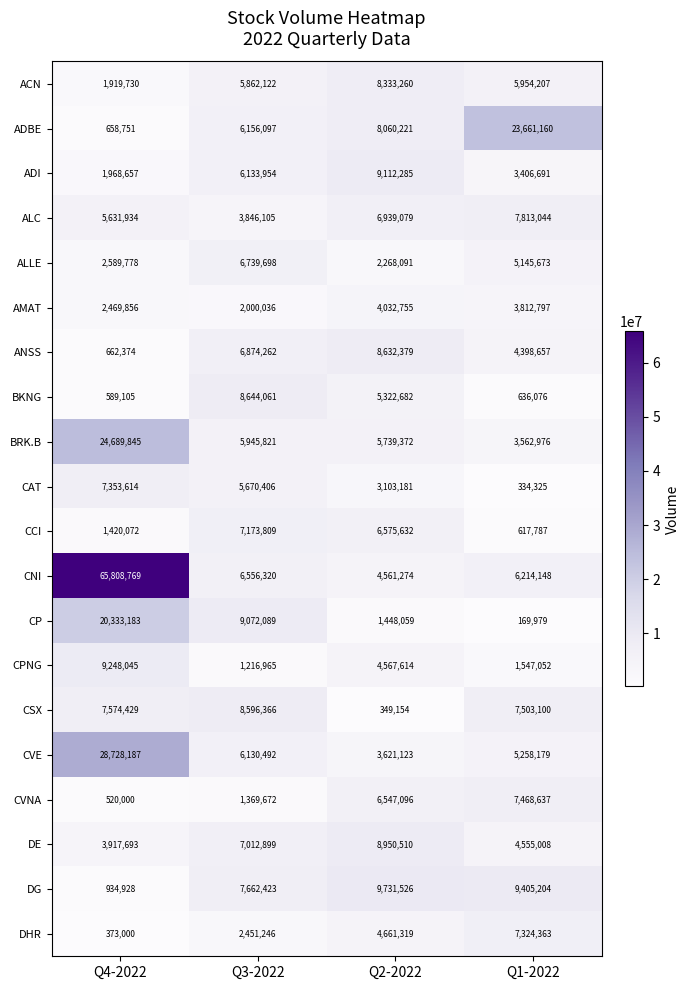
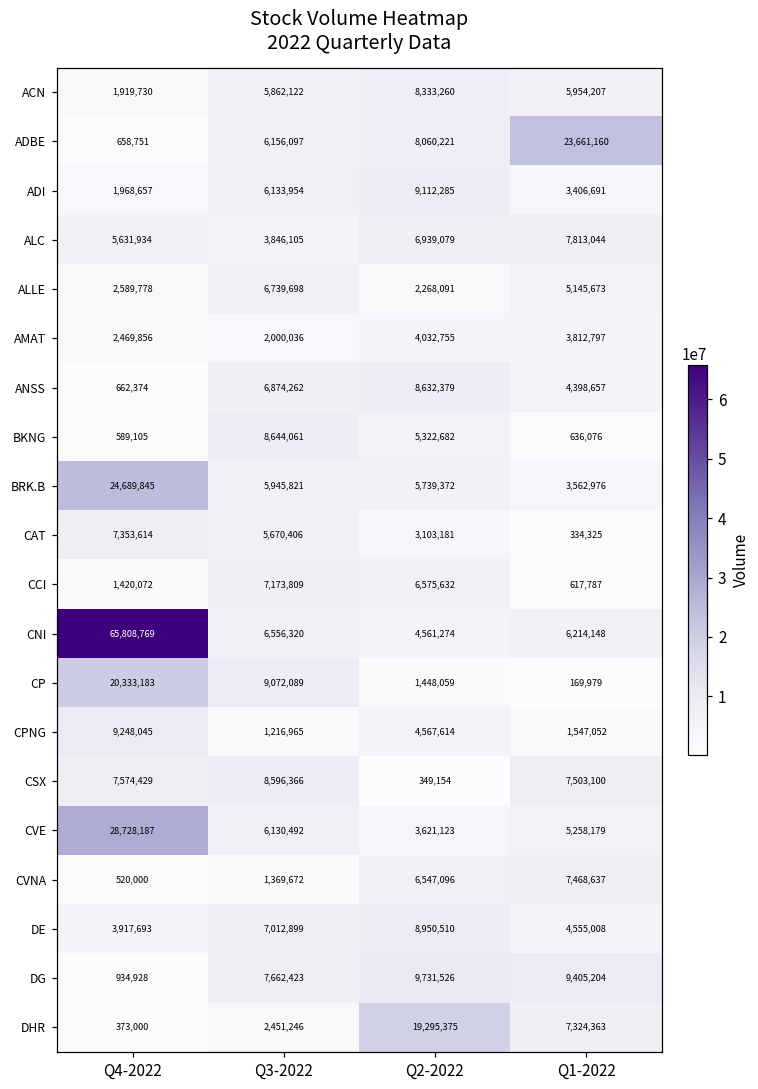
  {
    "ACN": {
      "Q4-2022": "1,919,730",
      "Q3-2022": "5,862,122",
      "Q2-2022": "8,333,260",
      "Q1-2022": "5,954,207"
    },
    "ADBE": {
      "Q4-2022": "658,751",
      "Q3-2022": "6,156,097",
      "Q2-2022": "8,060,221",
      "Q1-2022": "23,661,160"
    },
    "ADI": {
      "Q4-2022": "1,968,657",
      "Q3-2022": "6,133,954",
      "Q2-2022": "9,112,285",
      "Q1-2022": "3,406,691"
    },
    "ALC": {
      "Q4-2022": "5,631,934",
      "Q3-2022": "3,846,105",
      "Q2-2022": "6,939,079",
      "Q1-2022": "7,813,044"
    },
    "ALLE": {
      "Q4-2022": "2,589,778",
      "Q3-2022": "6,739,698",
      "Q2-2022": "2,268,091",
      "Q1-2022": "5,145,673"
    },
    "AMAT": {
      "Q4-2022": "2,469,856",
      "Q3-2022": "2,000,036",
      "Q2-2022": "4,032,755",
      "Q1-2022": "3,812,797"
    },
    "ANSS": {
      "Q4-2022": "662,374",
      "Q3-2022": "6,874,262",
      "Q2-2022": "8,632,379",
      "Q1-2022": "4,398,657"
    },
    "BKNG": {
      "Q4-2022": "589,105",
      "Q3-2022": "8,644,061",
      "Q2-2022": "5,322,682",
      "Q1-2022": "636,076"
    },
    "BRK.B": {
      "Q4-2022": "24,689,845",
      "Q3-2022": "5,945,821",
      "Q2-2022": "5,739,372",
      "Q1-2022": "3,562,976"
    },
    "CAT": {
      "Q4-2022": "7,353,614",
      "Q3-2022": "5,670,406",
      "Q2-2022": "3,103,181",
      "Q1-2022": "334,325"
    },
    "CCI": {
      "Q4-2022": "1,420,072",
      "Q3-2022": "7,173,809",
      "Q2-2022": "6,575,632",
      "Q1-2022": "617,787"
    },
    "CNI": {
      "Q4-2022": "65,808,769",
      "Q3-2022": "6,556,320",
      "Q2-2022": "4,561,274",
      "Q1-2022": "6,214,148"
    },
    "CP": {
      "Q4-2022": "20,333,183",
      "Q3-2022": "9,072,089",
      "Q2-2022": "1,448,059",
      "Q1-2022": "169,979"
    },
    "CPNG": {
      "Q4-2022": "9,248,045",
      "Q3-2022": "1,216,965",
      "Q2-2022": "4,567,614",
      "Q1-2022": "1,547,052"
    },
    "CSX": {
      "Q4-2022": "7,574,429",
      "Q3-2022": "8,596,366",
      "Q2-2022": "349,154",
      "Q1-2022": "7,503,100"
    },
    "CVE": {
      "Q4-2022": "28,728,187",
      "Q3-2022": "6,130,492",
      "Q2-2022": "3,621,123",
      "Q1-2022": "5,258,179"
    },
    "CVNA": {
      "Q4-2022": "520,000",
      "Q3-2022": "1,369,672",
      "Q2-2022": "6,547,096",
      "Q1-2022": "7,468,637"
    },
    "DE": {
      "Q4-2022": "3,917,693",
      "Q3-2022": "7,012,899",
      "Q2-2022": "8,950,510",
      "Q1-2022": "4,555,008"
    },
    "DG": {
      "Q4-2022": "934,928",
      "Q3-2022": "7,662,423",
      "Q2-2022": "9,731,526",
      "Q1-2022": "9,405,204"
    },
    "DHR": {
      "Q4-2022": "373,000",
      "Q3-2022": "2,451,246",
-     "Q2-2022": "4,661,319",
+     "Q2-2022": "19,295,375",
      "Q1-2022": "7,324,363"
    }
  }
